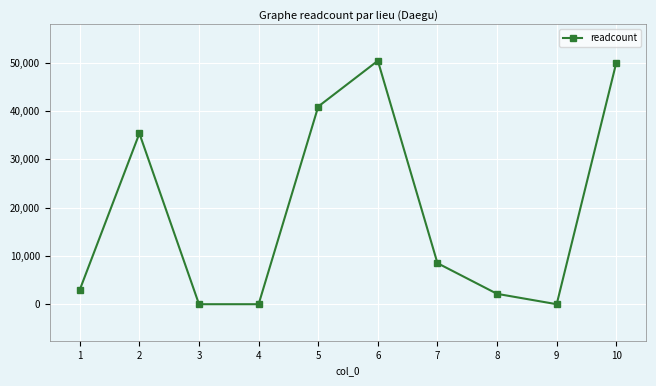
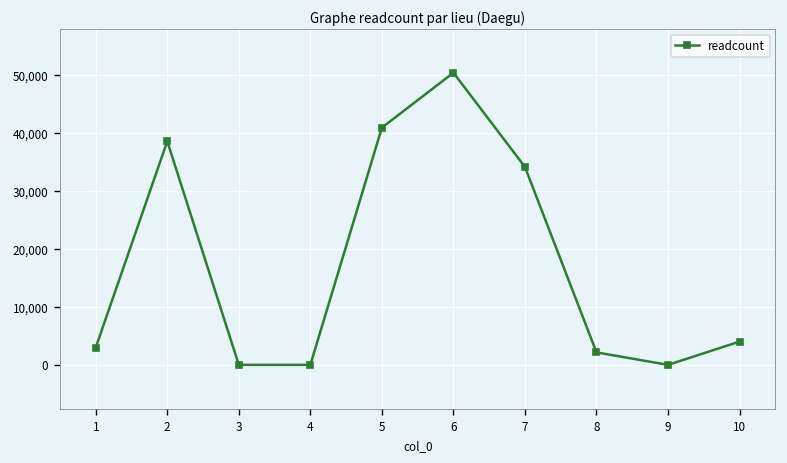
  {
    "1": "3,000",
-   "2": "35,000",
+   "2": "39,000",
    "3": "0",
    "4": "0",
    "5": "41,000",
    "6": "50,000",
-   "7": "9,000",
+   "7": "34,000",
    "8": "2,000",
    "9": "0",
-   "10": "50,000"
+   "10": "4,000"
  }
